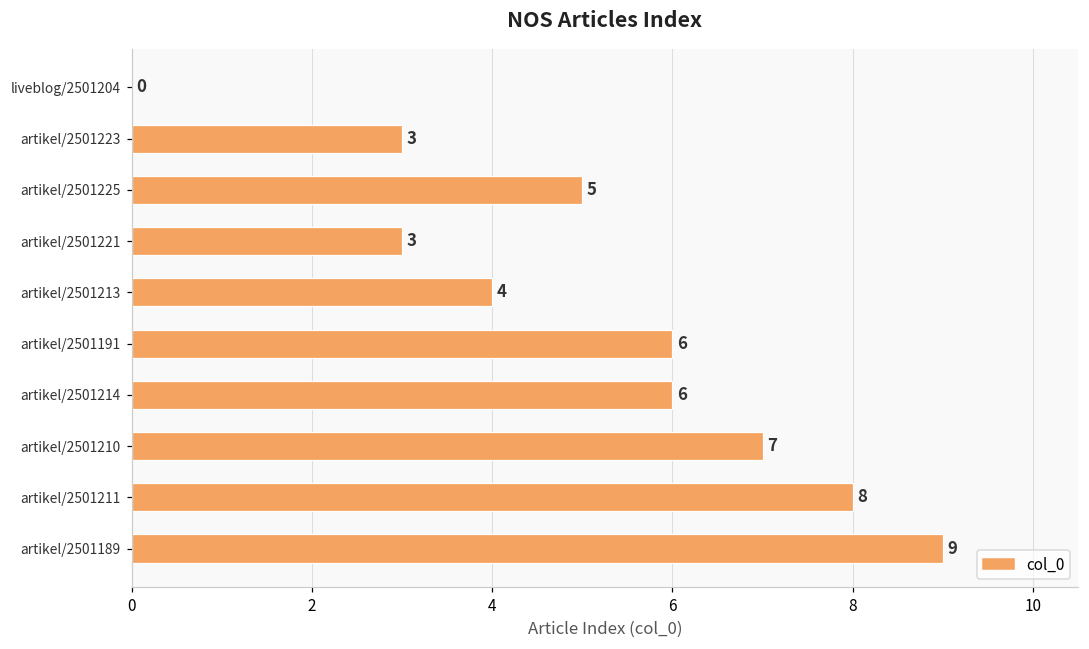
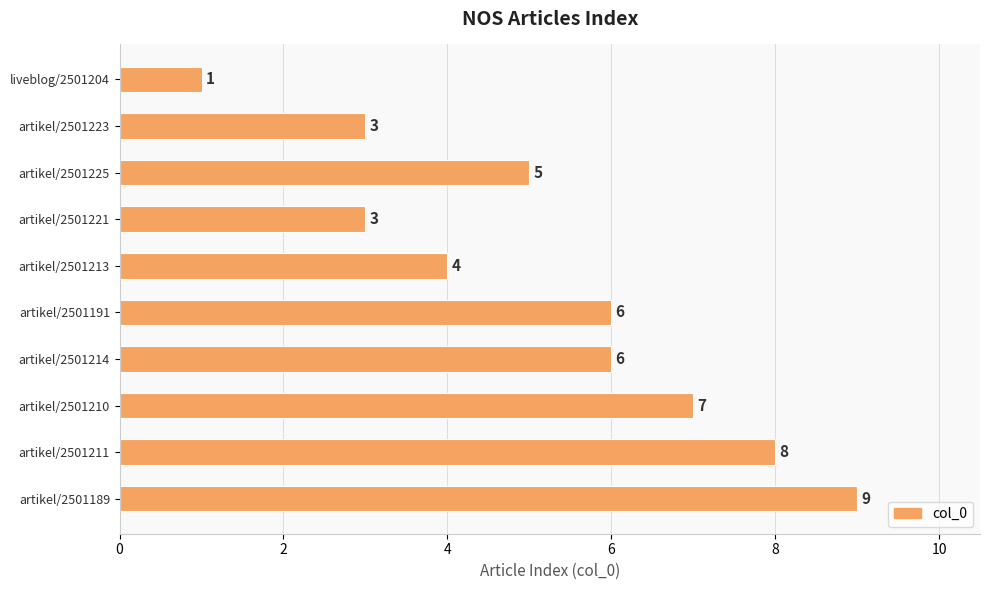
  {
-   "liveblog/2501204": 0,
+   "liveblog/2501204": 1,
    "artikel/2501223": 3,
    "artikel/2501225": 5,
    "artikel/2501221": 3,
    "artikel/2501213": 4,
    "artikel/2501191": 6,
    "artikel/2501214": 6,
    "artikel/2501210": 7,
    "artikel/2501211": 8,
    "artikel/2501189": 9
  }
